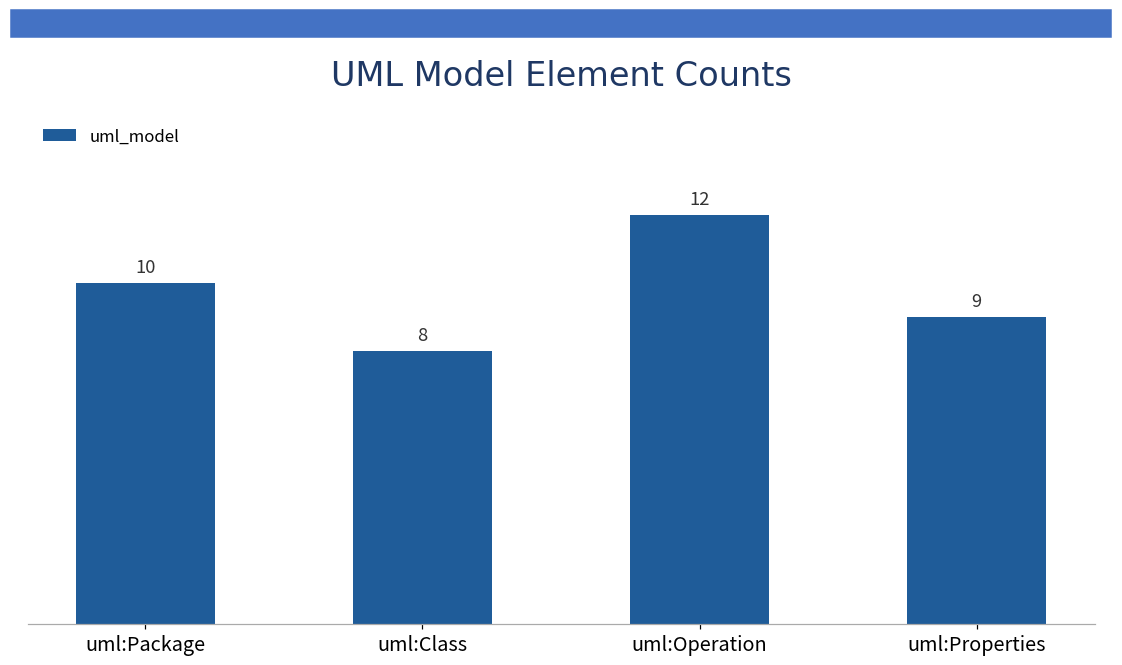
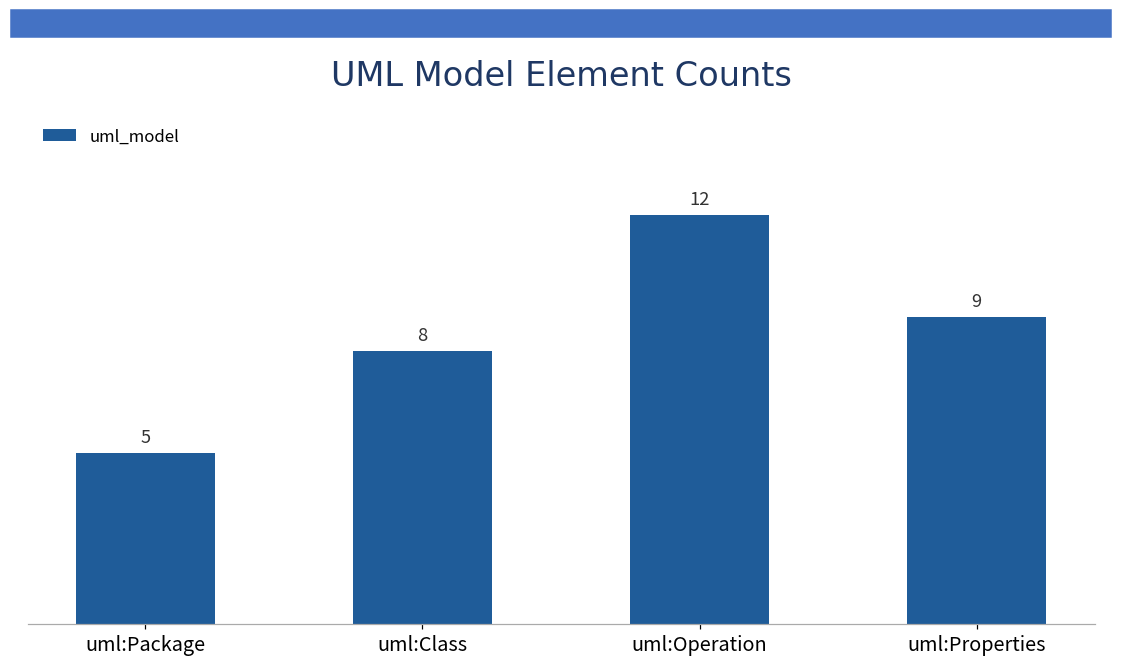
  {
-   "uml:Package": 10,
+   "uml:Package": 5,
    "uml:Class": 8,
    "uml:Operation": 12,
    "uml:Properties": 9
  }
